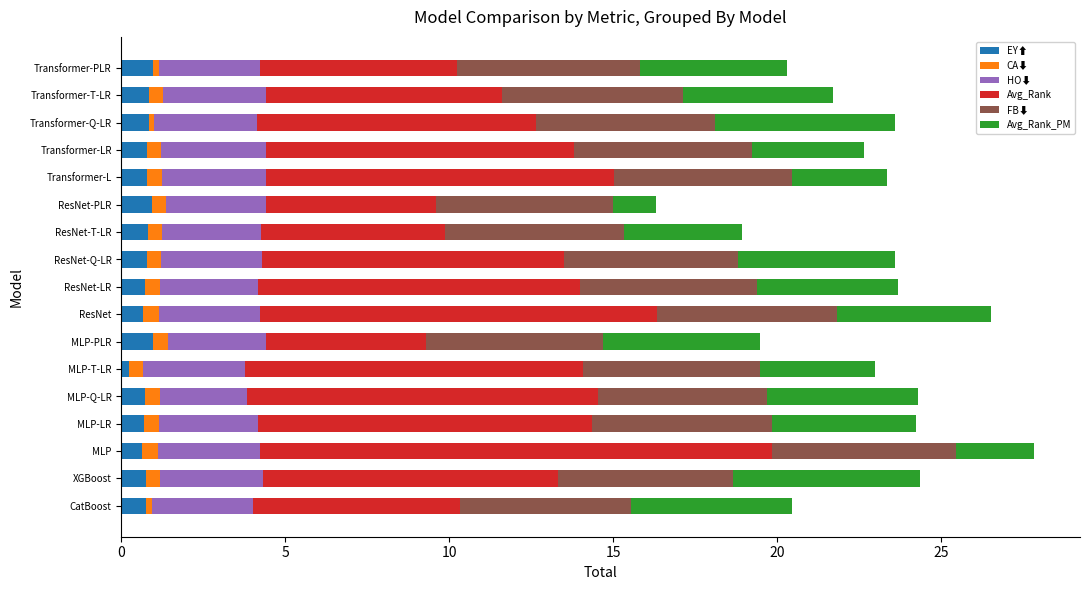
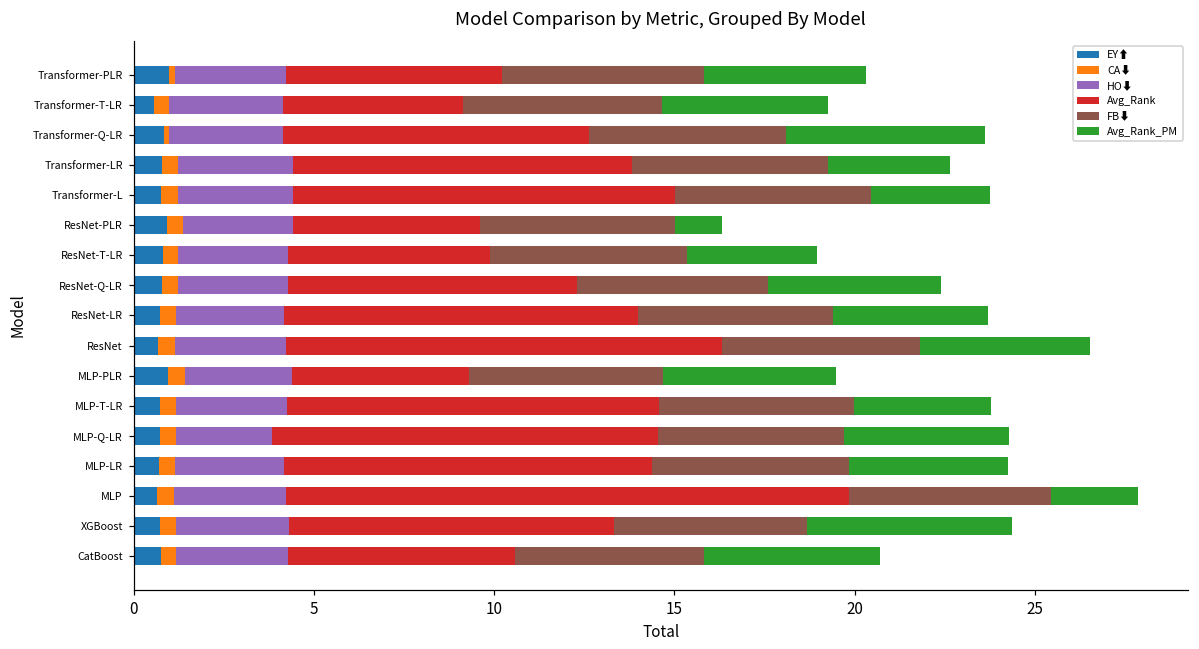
  {
    "EY⬆": {
      "Transformer-PLR": 1.0,
-     "Transformer-T-LR": 0.8,
+     "Transformer-T-LR": 0.6,
      "Transformer-Q-LR": 0.8,
      "Transformer-LR": 0.8,
      "Transformer-L": 0.8,
      "ResNet-PLR": 0.9,
      "ResNet-T-LR": 0.8,
      "ResNet-Q-LR": 0.8,
      "ResNet-LR": 0.7,
      "ResNet": 0.7,
      "MLP-PLR": 1.0,
-     "MLP-T-LR": 0.2,
+     "MLP-T-LR": 0.7,
      "MLP-Q-LR": 0.7,
      "MLP-LR": 0.7,
      "MLP": 0.6,
      "XGBoost": 0.7,
      "CatBoost": 0.8
    },
    "CA⬇": {
      "Transformer-PLR": 0.2,
      "Transformer-T-LR": 0.4,
      "Transformer-Q-LR": 0.1,
      "Transformer-LR": 0.4,
      "Transformer-L": 0.5,
      "ResNet-PLR": 0.4,
      "ResNet-T-LR": 0.4,
      "ResNet-Q-LR": 0.4,
      "ResNet-LR": 0.5,
      "ResNet": 0.5,
      "MLP-PLR": 0.5,
      "MLP-T-LR": 0.4,
      "MLP-Q-LR": 0.4,
      "MLP-LR": 0.5,
      "MLP": 0.5,
      "XGBoost": 0.4,
-     "CatBoost": 0.2
+     "CatBoost": 0.4
    },
    "HO⬇": {
      "Transformer-PLR": 3.1,
      "Transformer-T-LR": 3.1,
      "Transformer-Q-LR": 3.1,
      "Transformer-LR": 3.2,
      "Transformer-L": 3.2,
      "ResNet-PLR": 3.0,
      "ResNet-T-LR": 3.0,
      "ResNet-Q-LR": 3.1,
      "ResNet-LR": 3.0,
      "ResNet": 3.1,
      "MLP-PLR": 3.0,
      "MLP-T-LR": 3.1,
      "MLP-Q-LR": 2.7,
      "MLP-LR": 3.0,
      "MLP": 3.1,
      "XGBoost": 3.2,
      "CatBoost": 3.1
    },
    "Avg_Rank": {
      "Transformer-PLR": 6.0,
-     "Transformer-T-LR": 7.2,
+     "Transformer-T-LR": 5.0,
      "Transformer-Q-LR": 8.5,
      "Transformer-LR": 9.4,
      "Transformer-L": 10.6,
      "ResNet-PLR": 5.2,
      "ResNet-T-LR": 5.6,
-     "ResNet-Q-LR": 9.2,
+     "ResNet-Q-LR": 8.0,
      "ResNet-LR": 9.8,
      "ResNet": 12.1,
      "MLP-PLR": 4.9,
      "MLP-T-LR": 10.3,
      "MLP-Q-LR": 10.7,
      "MLP-LR": 10.2,
      "MLP": 15.6,
      "XGBoost": 9.0,
      "CatBoost": 6.3
    },
    "FB⬇": {
      "Transformer-PLR": 5.6,
      "Transformer-T-LR": 5.5,
      "Transformer-Q-LR": 5.5,
      "Transformer-LR": 5.4,
      "Transformer-L": 5.4,
      "ResNet-PLR": 5.4,
      "ResNet-T-LR": 5.5,
      "ResNet-Q-LR": 5.3,
      "ResNet-LR": 5.4,
      "ResNet": 5.5,
      "MLP-PLR": 5.4,
      "MLP-T-LR": 5.4,
      "MLP-Q-LR": 5.1,
      "MLP-LR": 5.5,
      "MLP": 5.6,
      "XGBoost": 5.3,
      "CatBoost": 5.2
    },
    "Avg_Rank_PM": {
      "Transformer-PLR": 4.5,
      "Transformer-T-LR": 4.6,
      "Transformer-Q-LR": 5.5,
      "Transformer-LR": 3.4,
-     "Transformer-L": 2.9,
+     "Transformer-L": 3.3,
      "ResNet-PLR": 1.3,
      "ResNet-T-LR": 3.6,
      "ResNet-Q-LR": 4.8,
      "ResNet-LR": 4.3,
      "ResNet": 4.7,
      "MLP-PLR": 4.8,
-     "MLP-T-LR": 3.5,
+     "MLP-T-LR": 3.8,
      "MLP-Q-LR": 4.6,
      "MLP-LR": 4.4,
      "MLP": 2.4,
      "XGBoost": 5.7,
      "CatBoost": 4.9
    }
  }
